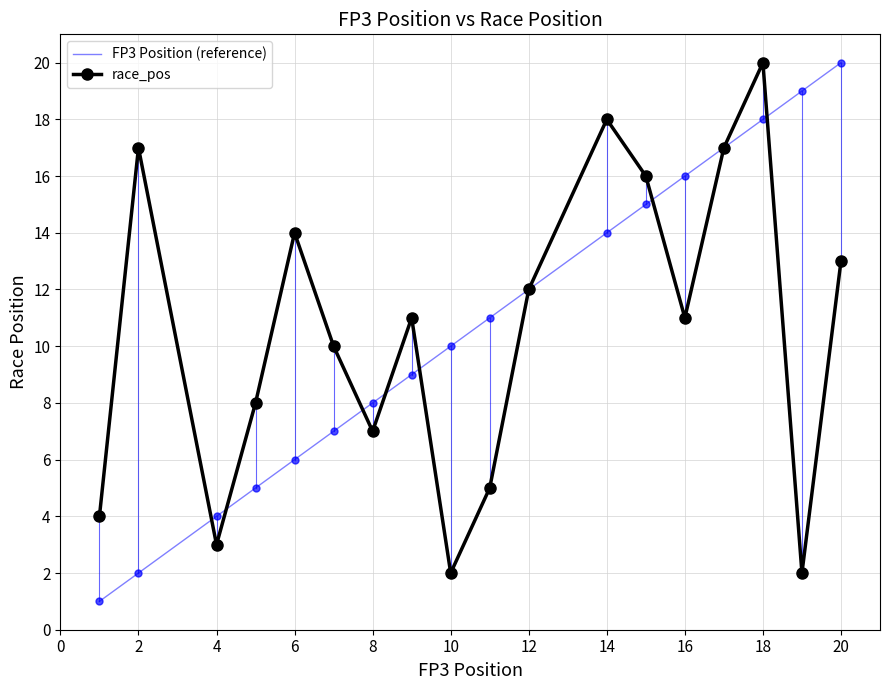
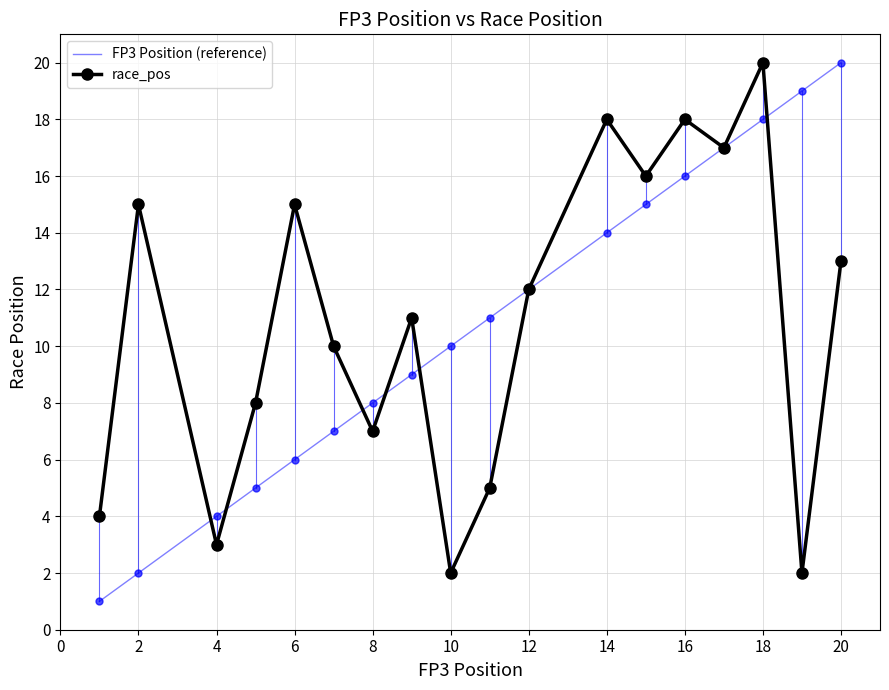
  {
    "race_pos": {
-     "2": 17,
-     "6": 14,
-     "16": 11
+     "2": 15,
+     "6": 15,
+     "16": 18
    }
  }
